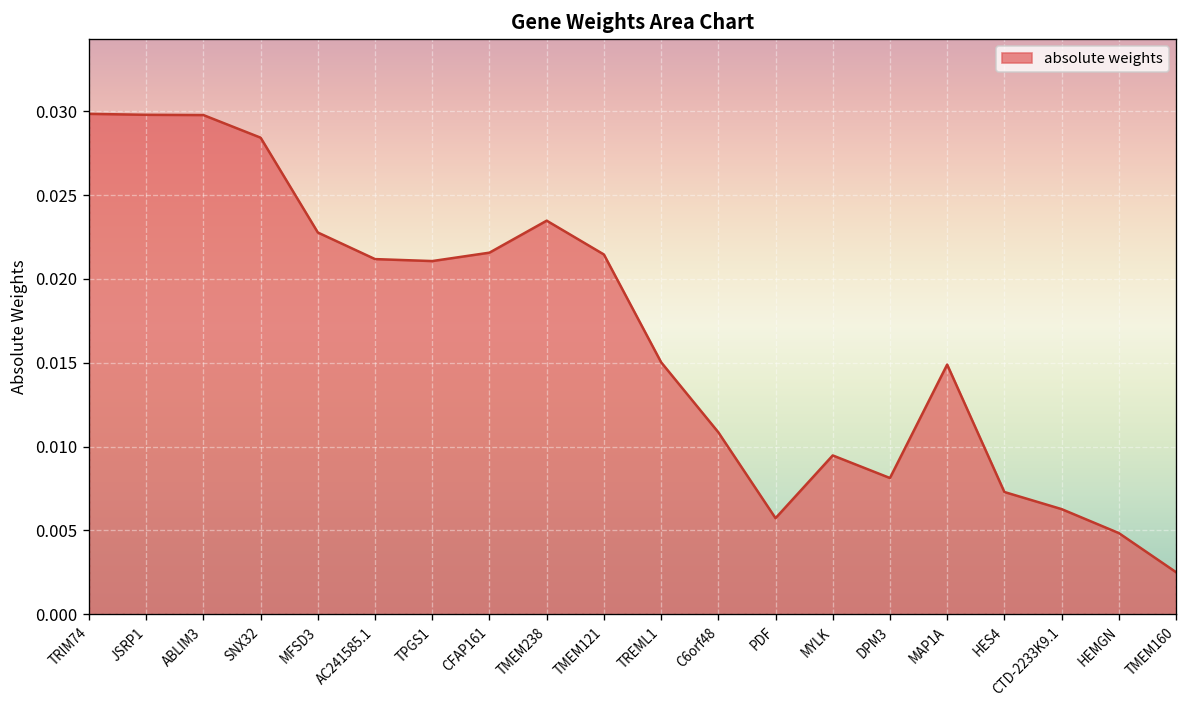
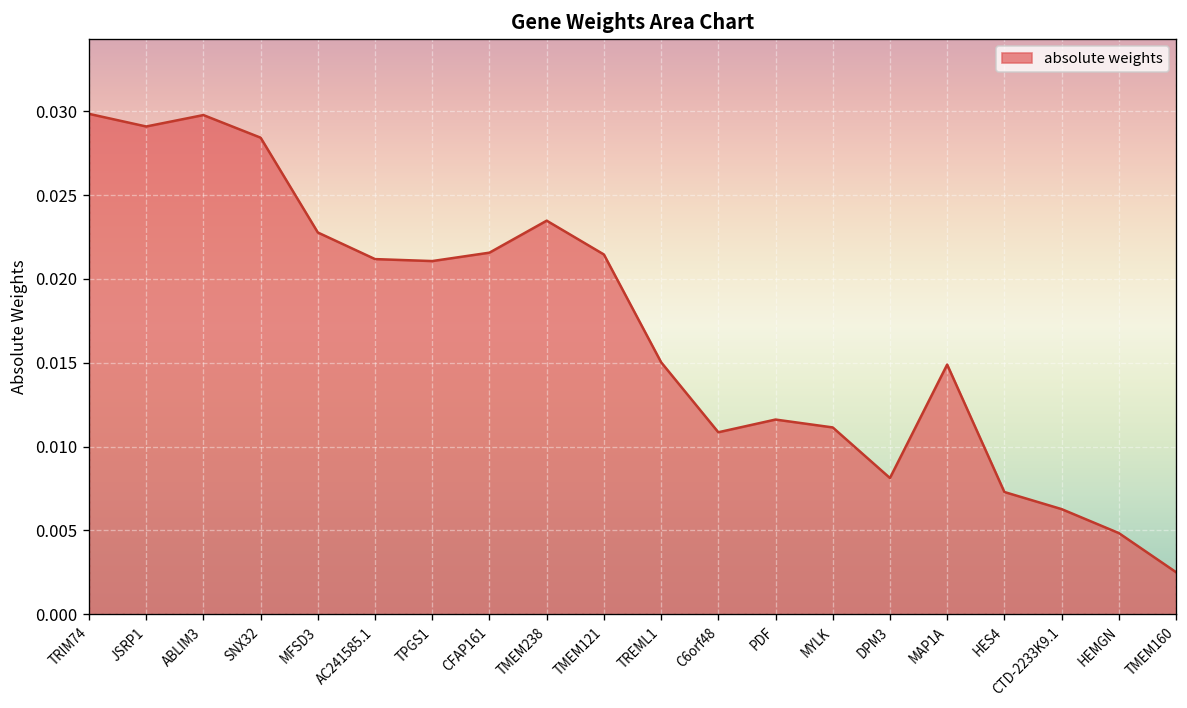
  {
    "TRIM74": 0.0298,
-   "JSRP1": 0.0298,
+   "JSRP1": 0.0291,
    "ABLIM3": 0.0298,
    "SNX32": 0.0284,
    "MFSD3": 0.0228,
    "AC241585.1": 0.0212,
    "TPGS1": 0.0211,
    "CFAP161": 0.0216,
    "TMEM238": 0.0235,
    "TMEM121": 0.0215,
    "TREML1": 0.0150,
    "C6orf48": 0.0109,
-   "PDF": 0.0057,
-   "MYLK": 0.0095,
+   "PDF": 0.0116,
+   "MYLK": 0.0111,
    "DPM3": 0.0081,
    "MAP1A": 0.0149,
    "HES4": 0.0073,
    "CTD-2233K9.1": 0.0063,
    "HEMGN": 0.0048,
    "TMEM160": 0.0025
  }
